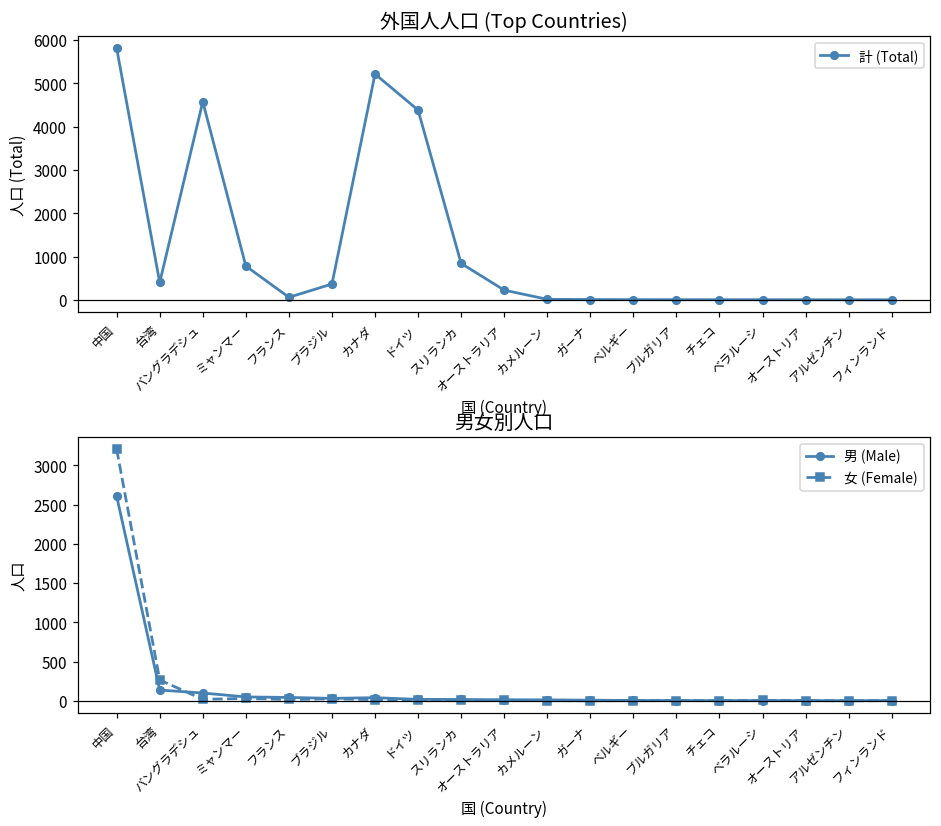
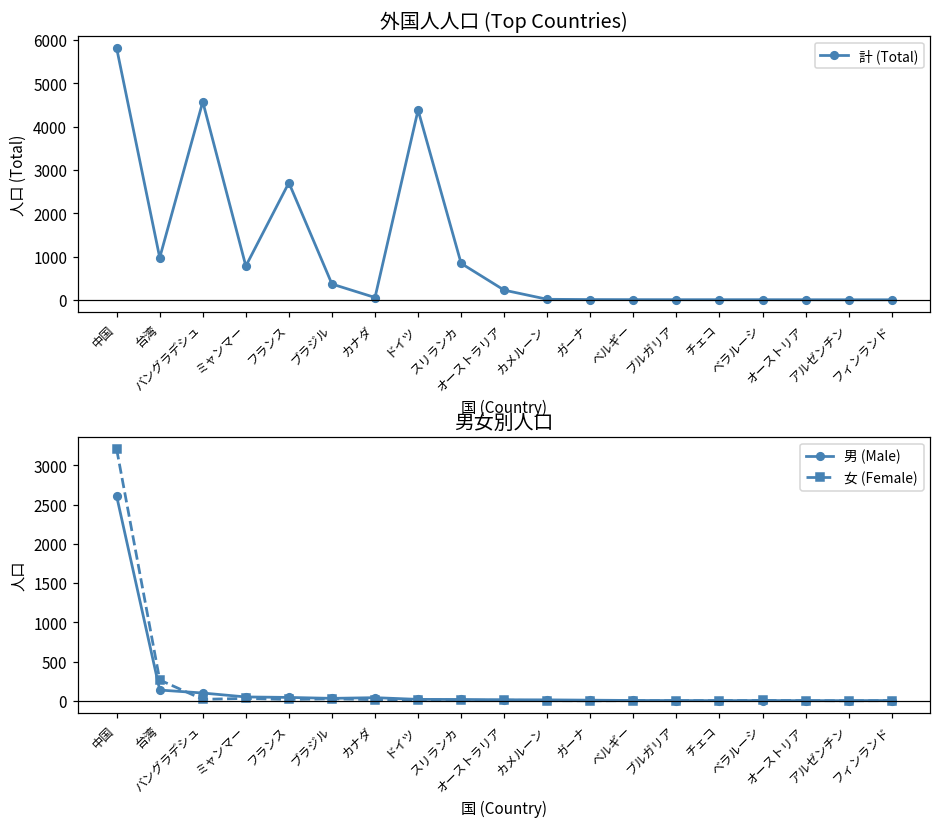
  {
    "外国人人口 (Top Countries)": {
      "中国": 5800,
-     "台湾": 400,
+     "台湾": 1000,
      "バングラデシュ": 4600,
      "ミャンマー": 800,
-     "フランス": 100,
+     "フランス": 2700,
      "ブラジル": 400,
-     "カナダ": 5200,
+     "カナダ": 100,
      "ドイツ": 4400,
      "スリランカ": 800,
      "オーストラリア": 200,
      "カメルーン": 0,
      "ガーナ": 0,
      "ベルギー": 0,
      "ブルガリア": 0,
      "チェコ": 0,
      "ベラルーシ": 0,
      "オーストリア": 0,
      "アルゼンチン": 0,
      "フィンランド": 0
    }
  }
